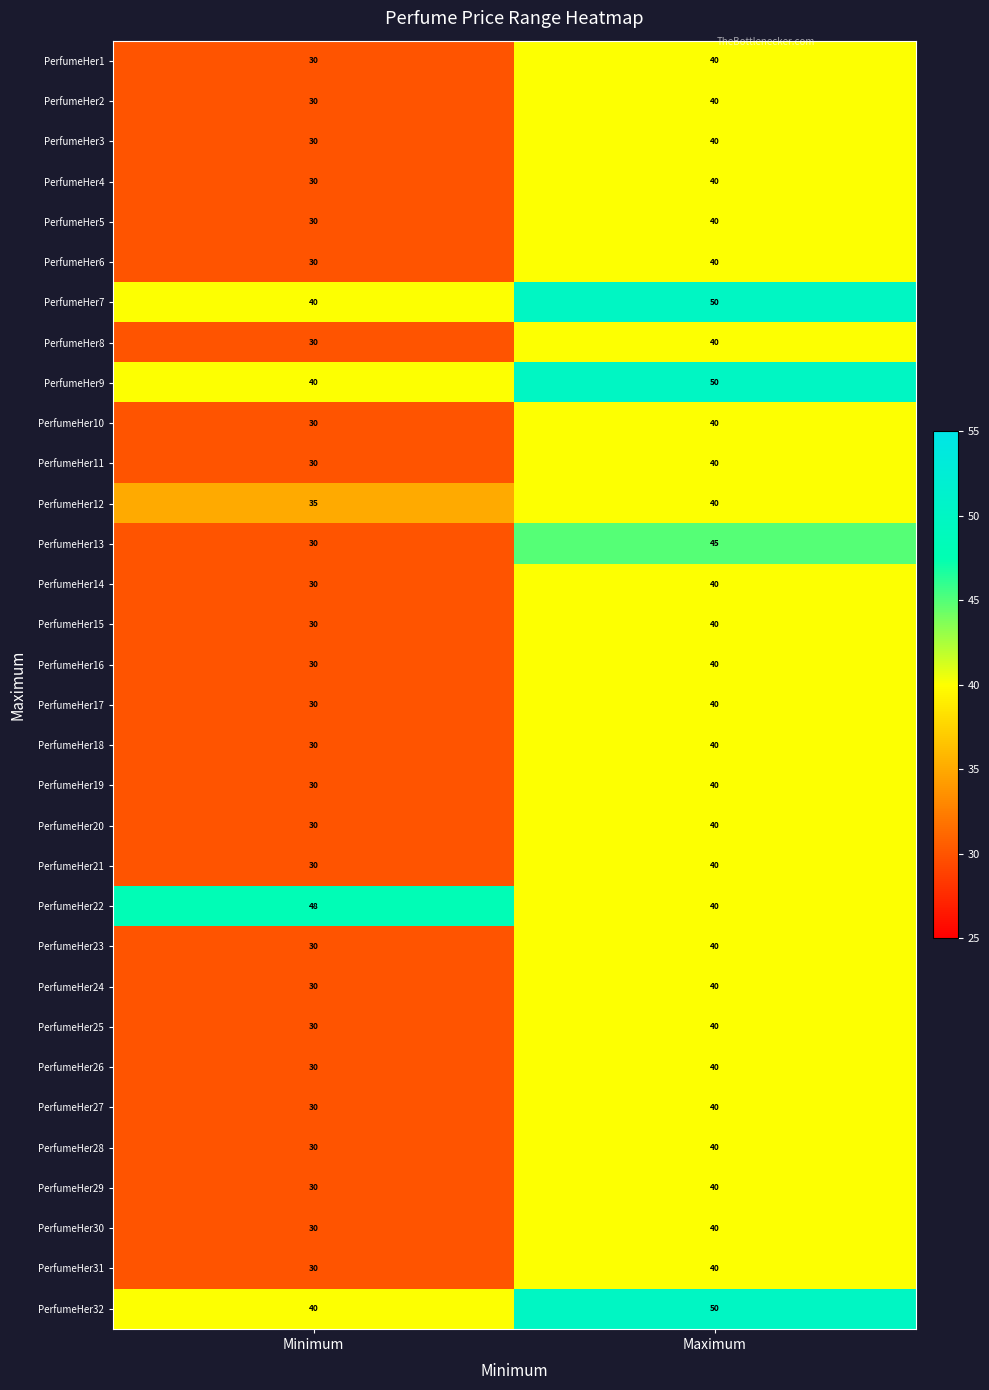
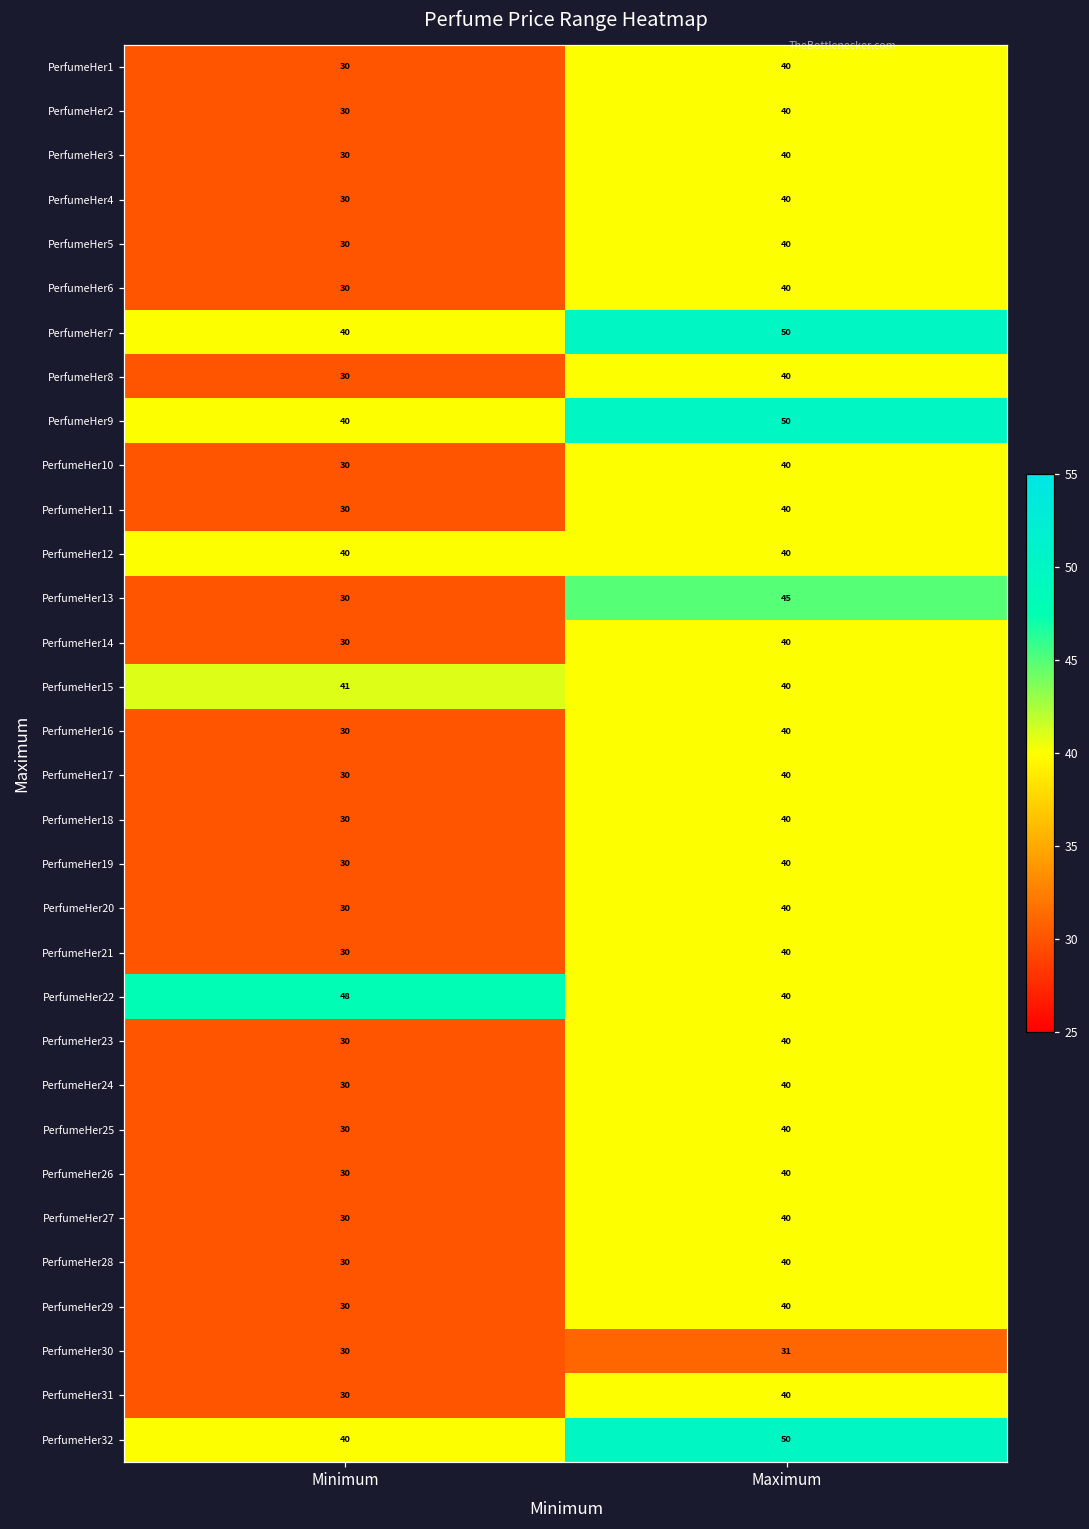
  {
    "PerfumeHer1": {
      "Minimum": 30,
      "Maximum": 40
    },
    "PerfumeHer2": {
      "Minimum": 30,
      "Maximum": 40
    },
    "PerfumeHer3": {
      "Minimum": 30,
      "Maximum": 40
    },
    "PerfumeHer4": {
      "Minimum": 30,
      "Maximum": 40
    },
    "PerfumeHer5": {
      "Minimum": 30,
      "Maximum": 40
    },
    "PerfumeHer6": {
      "Minimum": 30,
      "Maximum": 40
    },
    "PerfumeHer7": {
      "Minimum": 40,
      "Maximum": 50
    },
    "PerfumeHer8": {
      "Minimum": 30,
      "Maximum": 40
    },
    "PerfumeHer9": {
      "Minimum": 40,
      "Maximum": 50
    },
    "PerfumeHer10": {
      "Minimum": 30,
      "Maximum": 40
    },
    "PerfumeHer11": {
      "Minimum": 30,
      "Maximum": 40
    },
    "PerfumeHer12": {
-     "Minimum": 35,
+     "Minimum": 40,
      "Maximum": 40
    },
    "PerfumeHer13": {
      "Minimum": 30,
      "Maximum": 45
    },
    "PerfumeHer14": {
      "Minimum": 30,
      "Maximum": 40
    },
    "PerfumeHer15": {
-     "Minimum": 30,
+     "Minimum": 41,
      "Maximum": 40
    },
    "PerfumeHer16": {
      "Minimum": 30,
      "Maximum": 40
    },
    "PerfumeHer17": {
      "Minimum": 30,
      "Maximum": 40
    },
    "PerfumeHer18": {
      "Minimum": 30,
      "Maximum": 40
    },
    "PerfumeHer19": {
      "Minimum": 30,
      "Maximum": 40
    },
    "PerfumeHer20": {
      "Minimum": 30,
      "Maximum": 40
    },
    "PerfumeHer21": {
      "Minimum": 30,
      "Maximum": 40
    },
    "PerfumeHer22": {
      "Minimum": 48,
      "Maximum": 40
    },
    "PerfumeHer23": {
      "Minimum": 30,
      "Maximum": 40
    },
    "PerfumeHer24": {
      "Minimum": 30,
      "Maximum": 40
    },
    "PerfumeHer25": {
      "Minimum": 30,
      "Maximum": 40
    },
    "PerfumeHer26": {
      "Minimum": 30,
      "Maximum": 40
    },
    "PerfumeHer27": {
      "Minimum": 30,
      "Maximum": 40
    },
    "PerfumeHer28": {
      "Minimum": 30,
      "Maximum": 40
    },
    "PerfumeHer29": {
      "Minimum": 30,
      "Maximum": 40
    },
    "PerfumeHer30": {
      "Minimum": 30,
-     "Maximum": 40
+     "Maximum": 31
    },
    "PerfumeHer31": {
      "Minimum": 30,
      "Maximum": 40
    },
    "PerfumeHer32": {
      "Minimum": 40,
      "Maximum": 50
    }
  }
